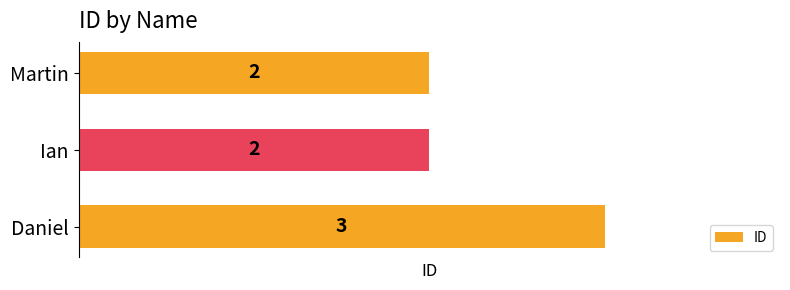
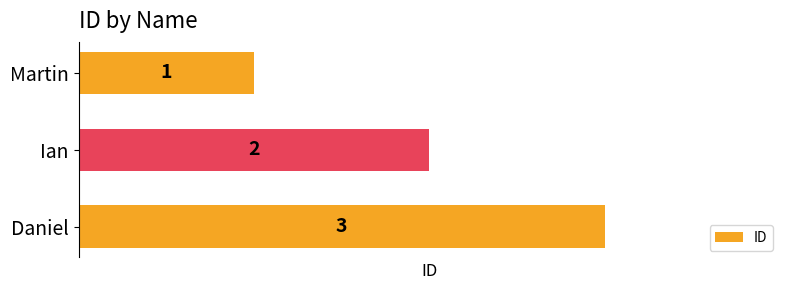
  {
-   "Martin": 2,
+   "Martin": 1,
    "Ian": 2,
    "Daniel": 3
  }
